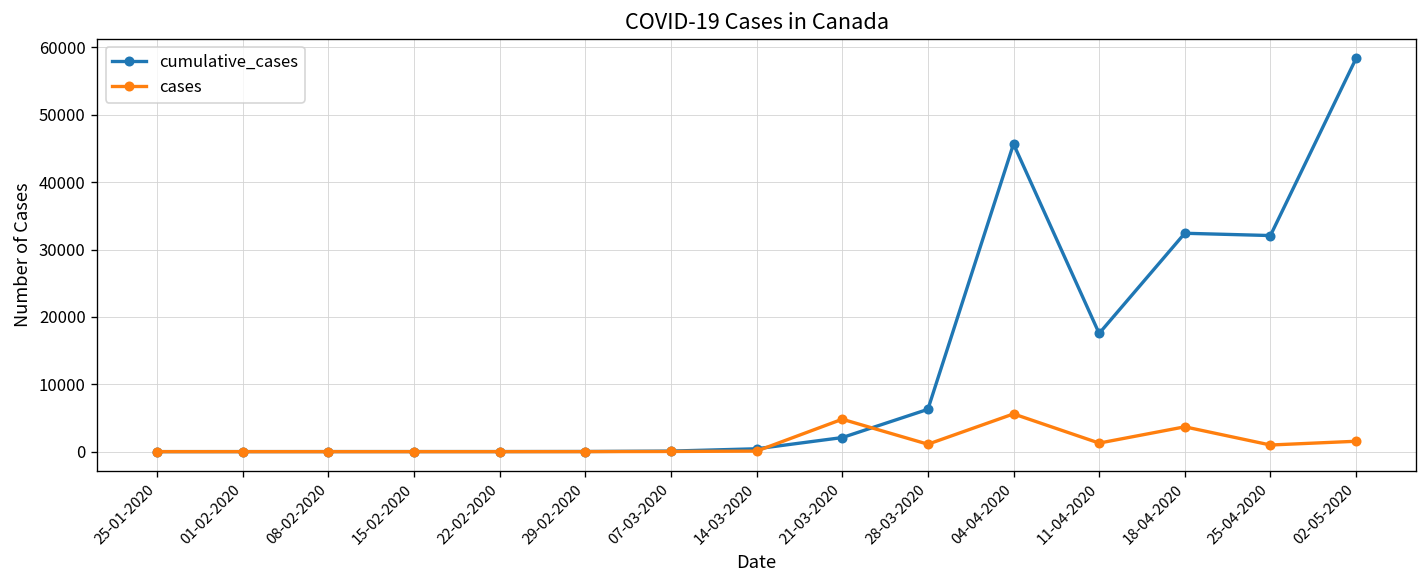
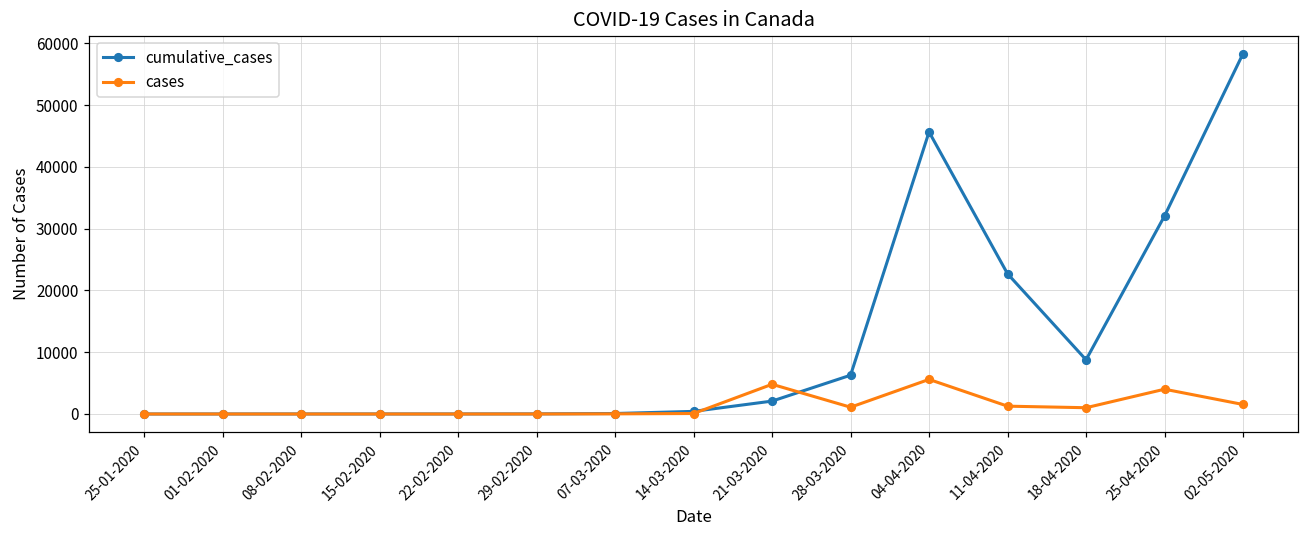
  {
    "cumulative_cases": {
      "21-03-2020": 2000,
      "28-03-2020": 6000,
      "04-04-2020": 46000,
-     "11-04-2020": 18000,
-     "18-04-2020": 32000,
+     "11-04-2020": 23000,
+     "18-04-2020": 9000,
      "25-04-2020": 32000,
      "02-05-2020": 58000
    },
    "cases": {
      "21-03-2020": 5000,
      "28-03-2020": 1000,
      "04-04-2020": 6000,
      "11-04-2020": 1000,
-     "18-04-2020": 4000,
-     "25-04-2020": 1000,
+     "18-04-2020": 1000,
+     "25-04-2020": 4000,
      "02-05-2020": 2000
    }
  }
